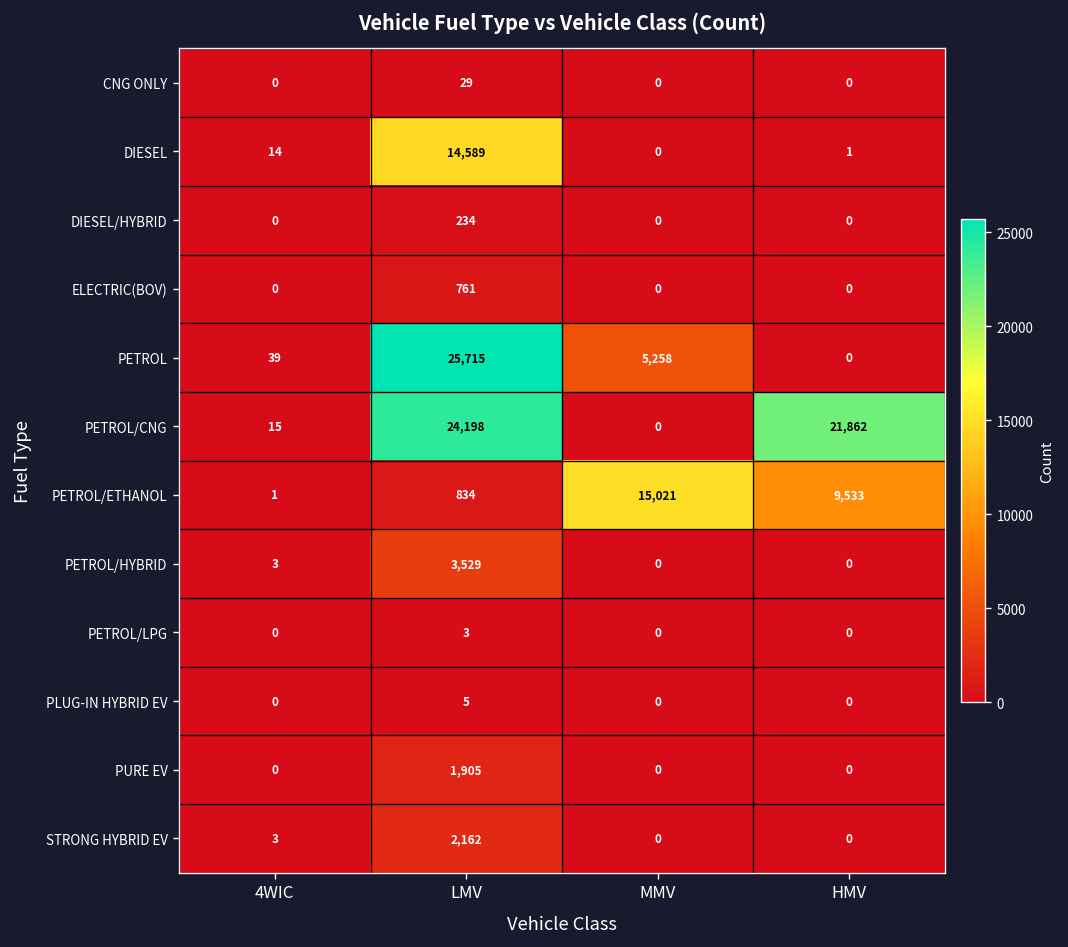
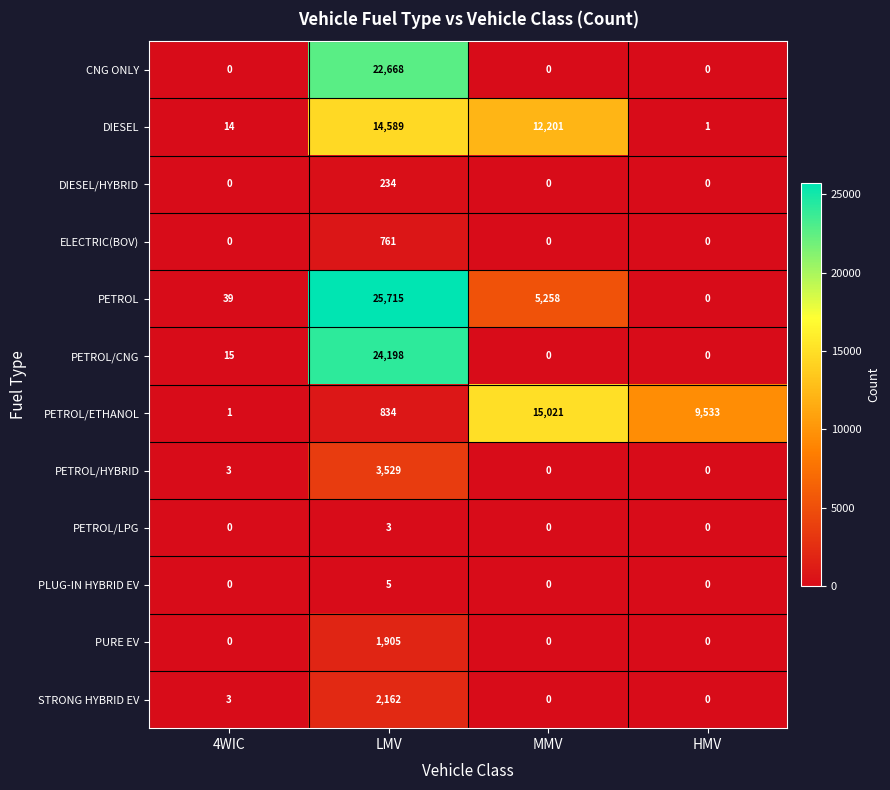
  {
    "CNG ONLY": {
      "4WIC": "0",
-     "LMV": "29",
+     "LMV": "22,668",
      "MMV": "0",
      "HMV": "0"
    },
    "DIESEL": {
      "4WIC": "14",
      "LMV": "14,589",
-     "MMV": "0",
+     "MMV": "12,201",
      "HMV": "1"
    },
    "DIESEL/HYBRID": {
      "4WIC": "0",
      "LMV": "234",
      "MMV": "0",
      "HMV": "0"
    },
    "ELECTRIC(BOV)": {
      "4WIC": "0",
      "LMV": "761",
      "MMV": "0",
      "HMV": "0"
    },
    "PETROL": {
      "4WIC": "39",
      "LMV": "25,715",
      "MMV": "5,258",
      "HMV": "0"
    },
    "PETROL/CNG": {
      "4WIC": "15",
      "LMV": "24,198",
      "MMV": "0",
-     "HMV": "21,862"
+     "HMV": "0"
    },
    "PETROL/ETHANOL": {
      "4WIC": "1",
      "LMV": "834",
      "MMV": "15,021",
      "HMV": "9,533"
    },
    "PETROL/HYBRID": {
      "4WIC": "3",
      "LMV": "3,529",
      "MMV": "0",
      "HMV": "0"
    },
    "PETROL/LPG": {
      "4WIC": "0",
      "LMV": "3",
      "MMV": "0",
      "HMV": "0"
    },
    "PLUG-IN HYBRID EV": {
      "4WIC": "0",
      "LMV": "5",
      "MMV": "0",
      "HMV": "0"
    },
    "PURE EV": {
      "4WIC": "0",
      "LMV": "1,905",
      "MMV": "0",
      "HMV": "0"
    },
    "STRONG HYBRID EV": {
      "4WIC": "3",
      "LMV": "2,162",
      "MMV": "0",
      "HMV": "0"
    }
  }
